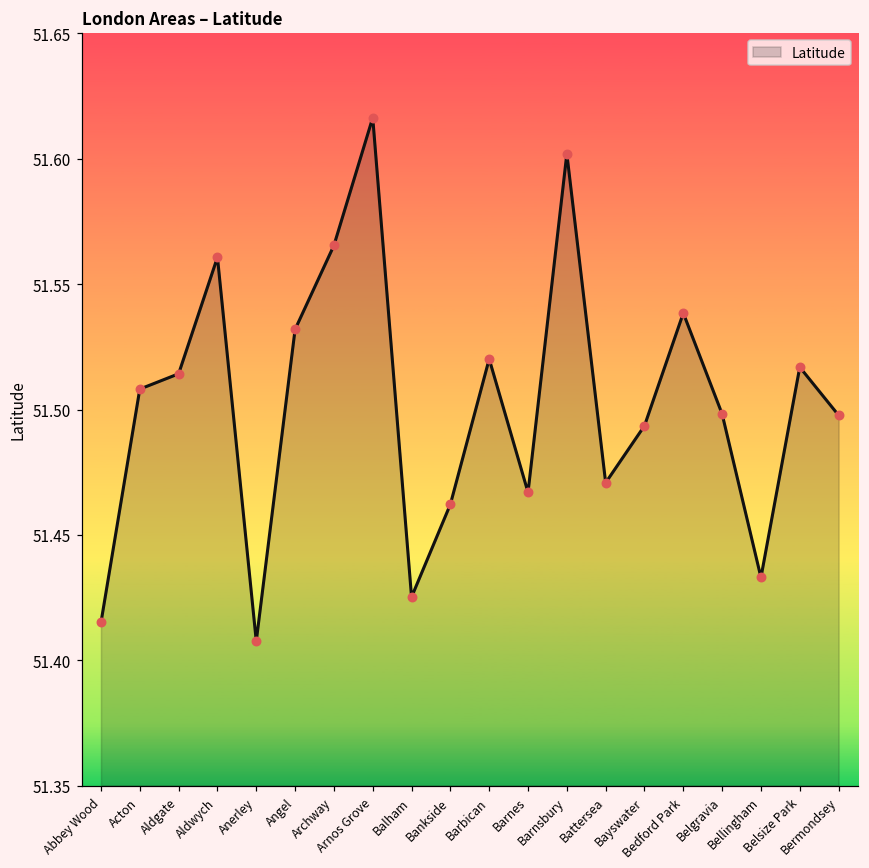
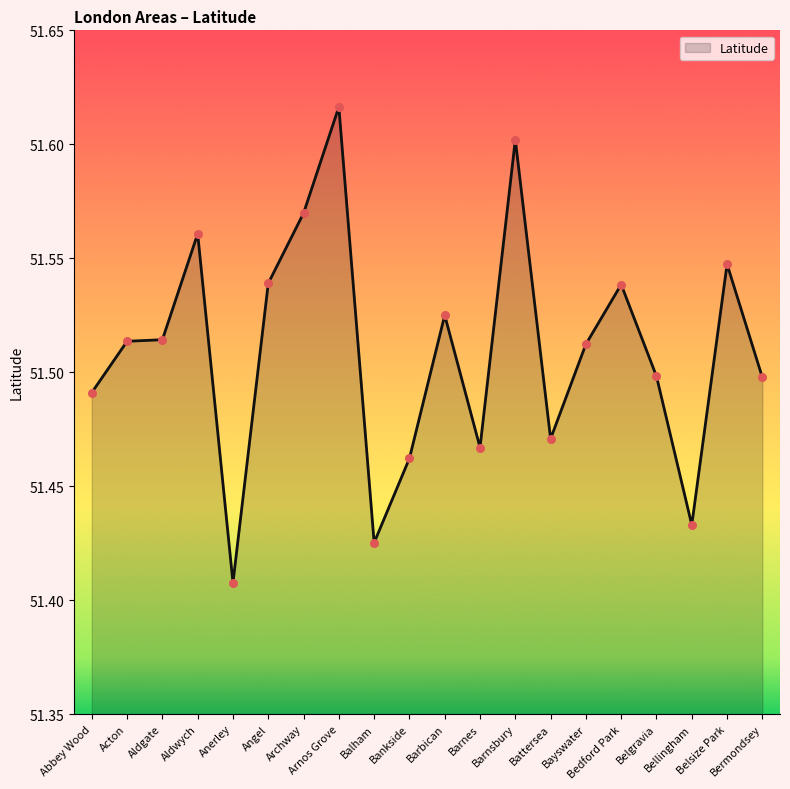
  {
-   "Abbey Wood": 51.415,
-   "Acton": 51.508,
+   "Abbey Wood": 51.491,
+   "Acton": 51.514,
    "Aldgate": 51.514,
    "Aldwych": 51.561,
    "Anerley": 51.408,
-   "Angel": 51.532,
-   "Archway": 51.565,
+   "Angel": 51.539,
+   "Archway": 51.570,
    "Arnos Grove": 51.616,
    "Balham": 51.425,
    "Bankside": 51.462,
-   "Barbican": 51.520,
+   "Barbican": 51.525,
    "Barnes": 51.467,
    "Barnsbury": 51.602,
    "Battersea": 51.471,
-   "Bayswater": 51.494,
+   "Bayswater": 51.512,
    "Bedford Park": 51.538,
    "Belgravia": 51.498,
    "Bellingham": 51.433,
-   "Belsize Park": 51.517,
+   "Belsize Park": 51.547,
    "Bermondsey": 51.498
  }
